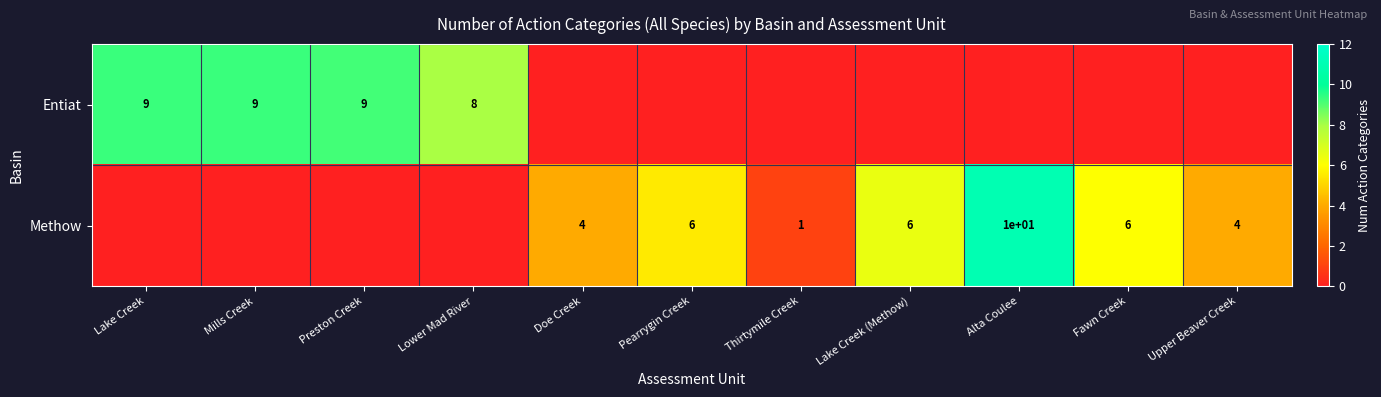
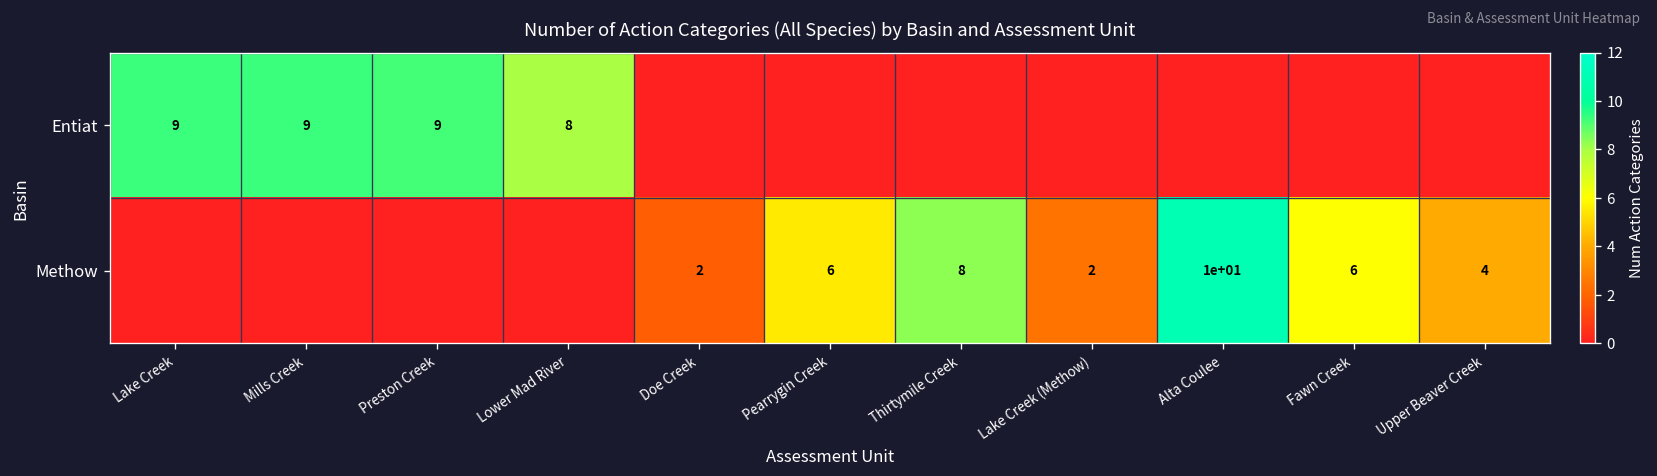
  {
    "Entiat": {
      "Lake Creek": "9",
      "Mills Creek": "9",
      "Preston Creek": "9",
      "Lower Mad River": "8"
    },
    "Methow": {
-     "Doe Creek": "4",
+     "Doe Creek": "2",
      "Pearrygin Creek": "6",
-     "Thirtymile Creek": "1",
-     "Lake Creek (Methow)": "6",
+     "Thirtymile Creek": "8",
+     "Lake Creek (Methow)": "2",
      "Alta Coulee": "1e+01",
      "Fawn Creek": "6",
      "Upper Beaver Creek": "4"
    }
  }
